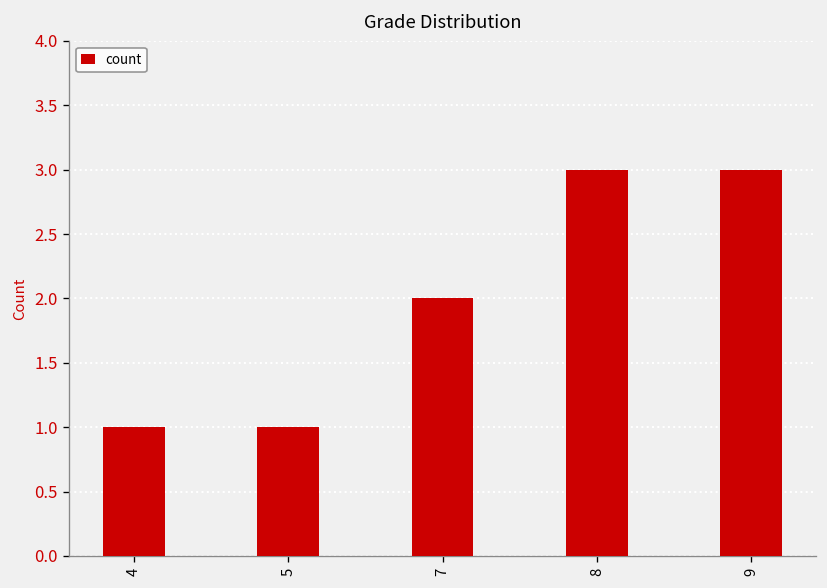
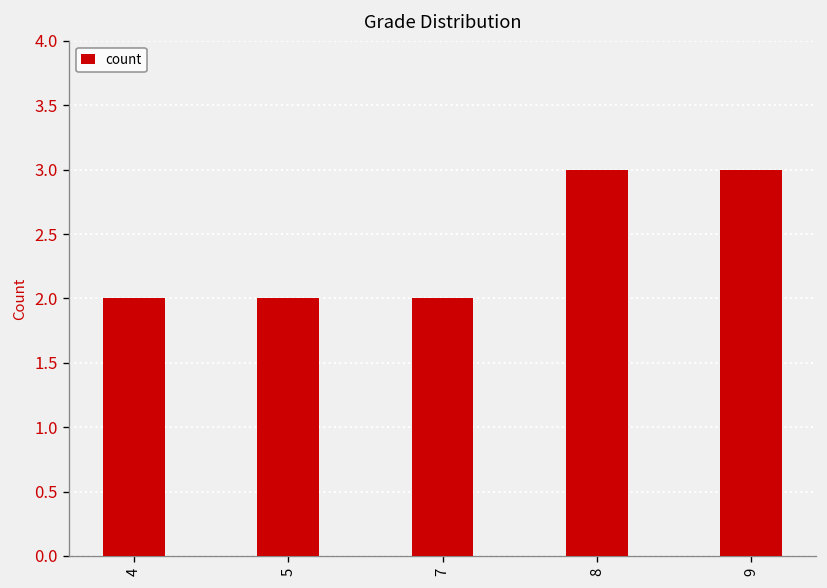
  {
-   "4": 1,
-   "5": 1,
+   "4": 2,
+   "5": 2,
    "7": 2,
    "8": 3,
    "9": 3
  }
